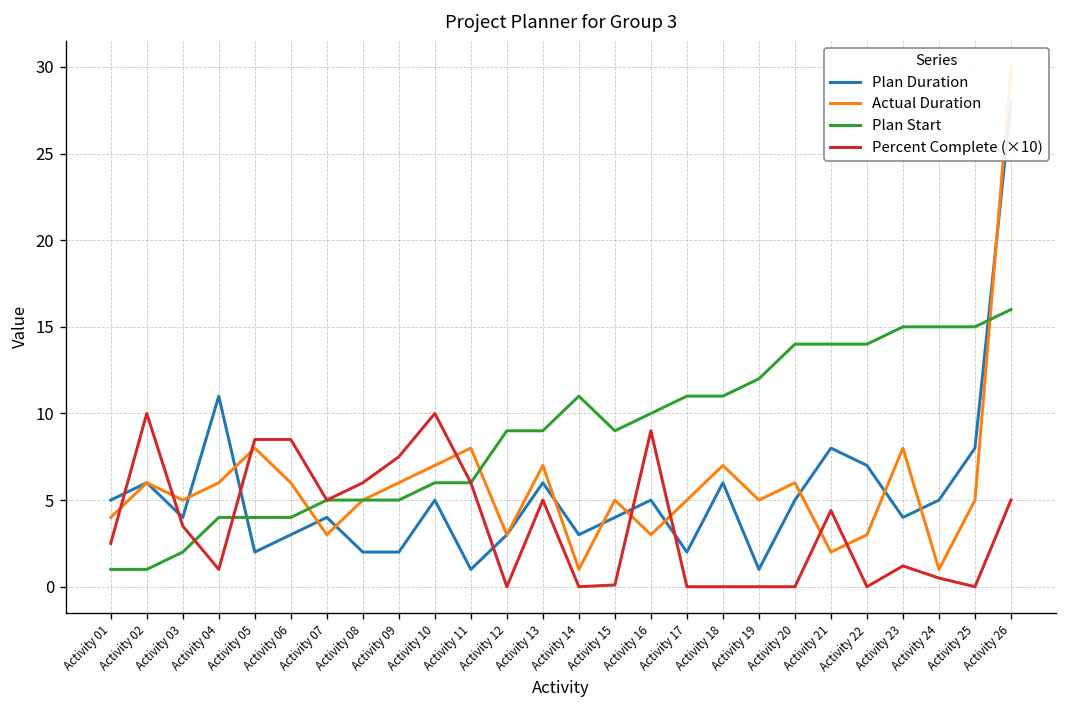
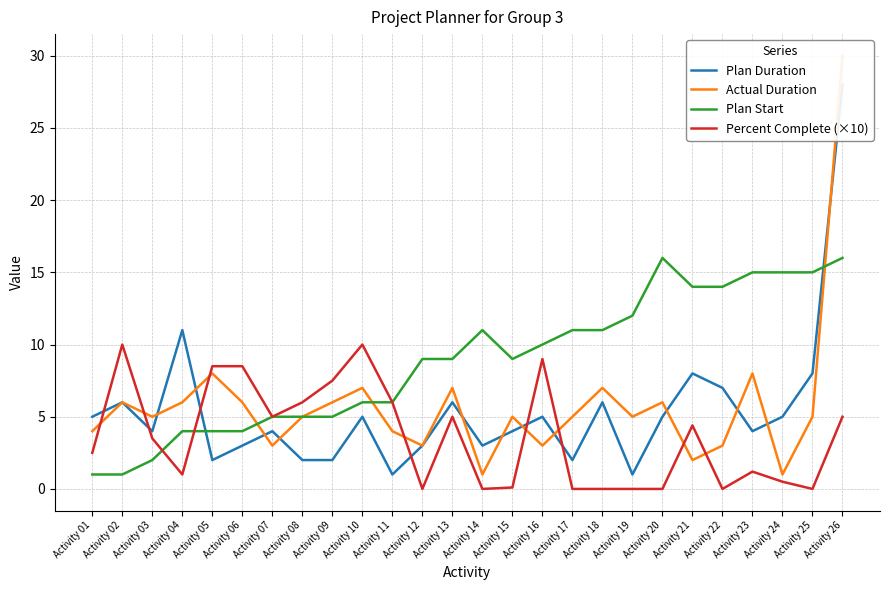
  {
    "Plan Duration": {
      "Activity 01": 5,
      "Activity 03": 4,
      "Activity 04": 11,
      "Activity 05": 2,
      "Activity 06": 3,
      "Activity 07": 4,
      "Activity 08": 2,
      "Activity 09": 2,
      "Activity 10": 5,
      "Activity 11": 1,
      "Activity 13": 6,
      "Activity 14": 3,
      "Activity 15": 4,
      "Activity 16": 5,
      "Activity 17": 2,
      "Activity 18": 6,
      "Activity 19": 1,
      "Activity 20": 5,
      "Activity 21": 8,
      "Activity 22": 7,
      "Activity 23": 4,
      "Activity 24": 5,
      "Activity 25": 8
    },
    "Actual Duration": {
      "Activity 01": 4,
      "Activity 03": 5,
      "Activity 04": 6,
      "Activity 05": 8,
      "Activity 06": 6,
      "Activity 07": 3,
      "Activity 09": 6,
      "Activity 10": 7,
-     "Activity 11": 8,
+     "Activity 11": 4,
      "Activity 13": 7,
      "Activity 14": 1,
      "Activity 15": 5,
      "Activity 16": 3,
      "Activity 17": 5,
      "Activity 18": 7,
      "Activity 19": 5,
      "Activity 20": 6,
      "Activity 21": 2,
      "Activity 22": 3,
      "Activity 23": 8,
      "Activity 24": 1,
      "Activity 25": 5
    },
    "Plan Start": {
      "Activity 01": 1,
      "Activity 02": 1,
      "Activity 03": 2,
      "Activity 04": 4,
      "Activity 05": 4,
      "Activity 06": 4,
      "Activity 09": 5,
      "Activity 10": 6,
      "Activity 12": 9,
      "Activity 13": 9,
      "Activity 14": 11,
      "Activity 15": 9,
      "Activity 16": 10,
      "Activity 17": 11,
      "Activity 18": 11,
      "Activity 19": 12,
-     "Activity 20": 14,
+     "Activity 20": 16,
      "Activity 21": 14,
      "Activity 22": 14,
      "Activity 23": 15,
      "Activity 24": 15,
      "Activity 25": 15,
      "Activity 26": 16
    },
    "Percent Complete (×10)": {
      "Activity 01": 2.5,
      "Activity 02": 10,
      "Activity 03": 3.5,
      "Activity 04": 1,
      "Activity 05": 8.5,
      "Activity 06": 8.5,
      "Activity 08": 6,
      "Activity 09": 7.5,
      "Activity 10": 10,
      "Activity 12": 0,
      "Activity 13": 5,
      "Activity 14": 0,
      "Activity 15": 0,
      "Activity 16": 9,
      "Activity 17": 0,
      "Activity 18": 0,
      "Activity 19": 0,
      "Activity 20": 0,
      "Activity 21": 4.4,
      "Activity 22": 0,
      "Activity 23": 1.2,
      "Activity 24": 0.5,
      "Activity 25": 0,
      "Activity 26": 5
    }
  }
